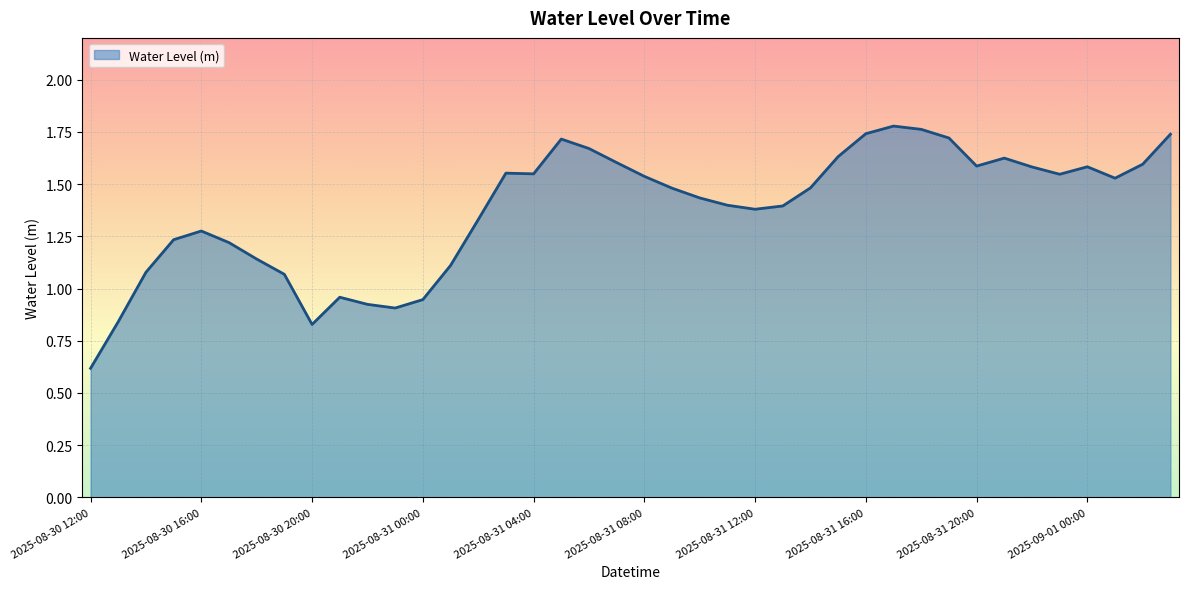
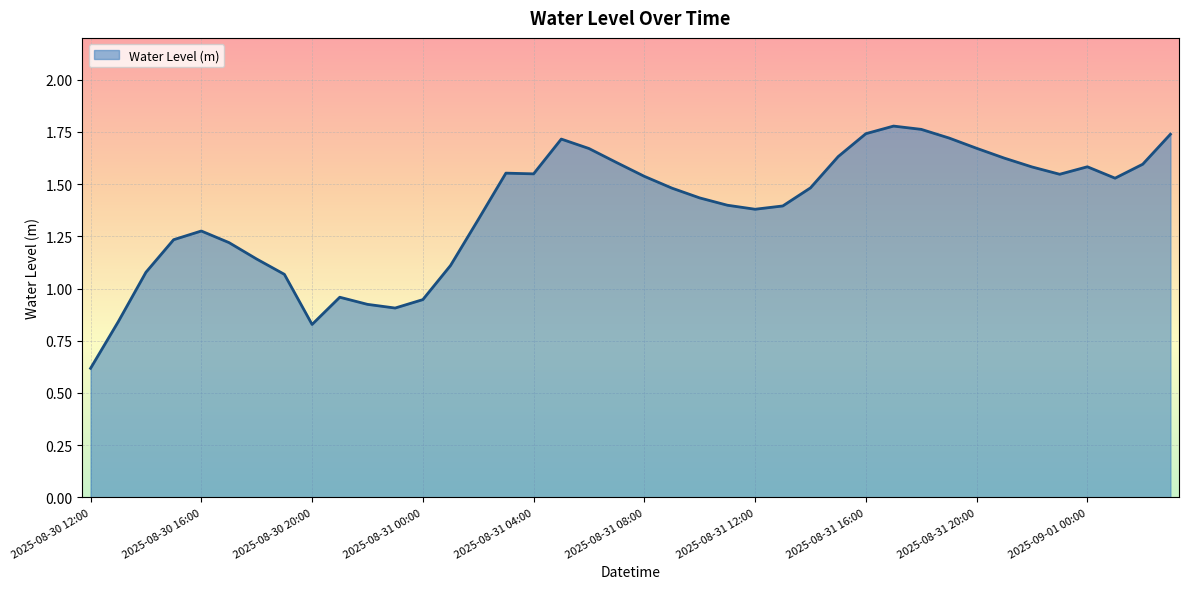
  {
    "2025-08-30 12:00": 0.62,
    "2025-08-30 16:00": 1.28,
    "2025-08-30 20:00": 0.83,
    "2025-08-31 00:00": 0.95,
    "2025-08-31 04:00": 1.55,
    "2025-08-31 08:00": 1.54,
    "2025-08-31 12:00": 1.38,
    "2025-08-31 16:00": 1.74,
-   "2025-08-31 20:00": 1.59,
+   "2025-08-31 20:00": 1.67,
    "2025-09-01 00:00": 1.58
  }
